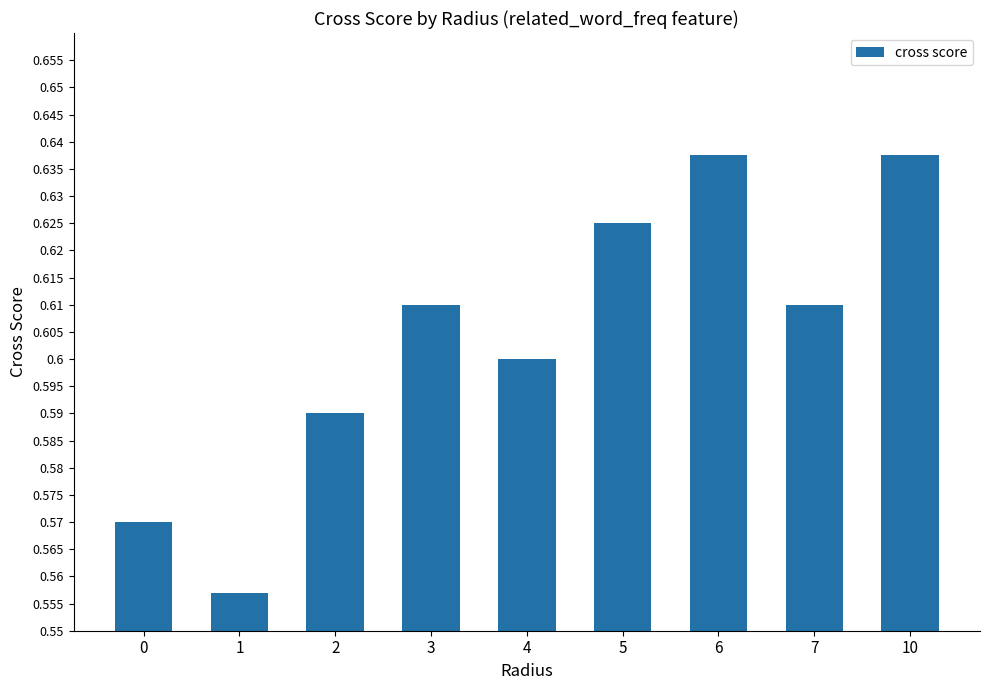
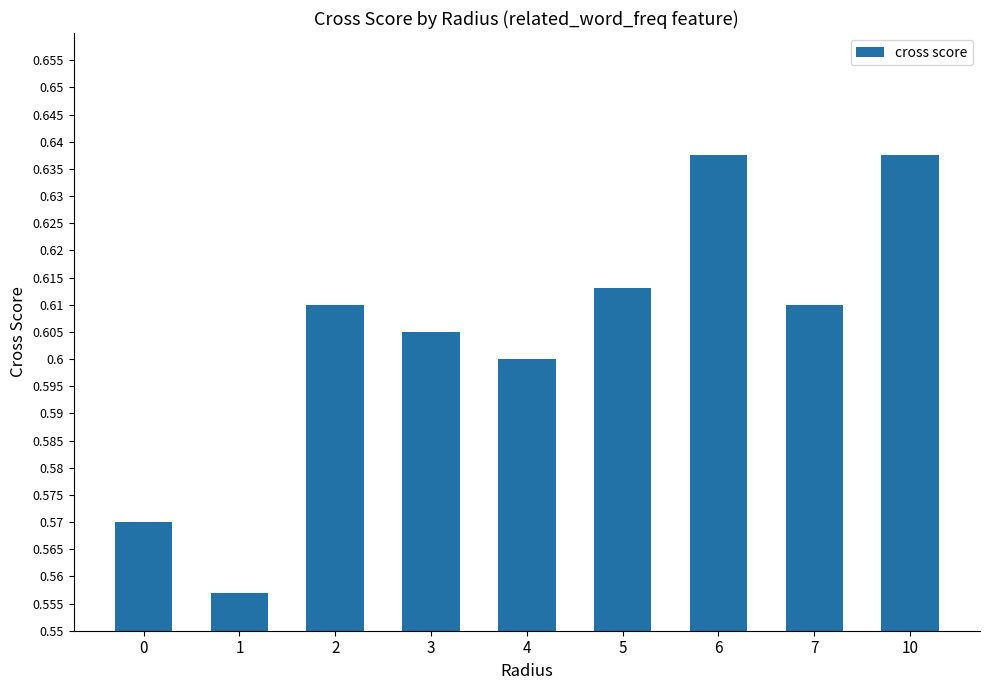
  {
    "0": 0.570,
    "1": 0.557,
-   "2": 0.59,
-   "3": 0.610,
+   "2": 0.61,
+   "3": 0.605,
    "4": 0.600,
-   "5": 0.625,
+   "5": 0.613,
    "6": 0.638,
    "7": 0.610,
    "10": 0.638
  }
